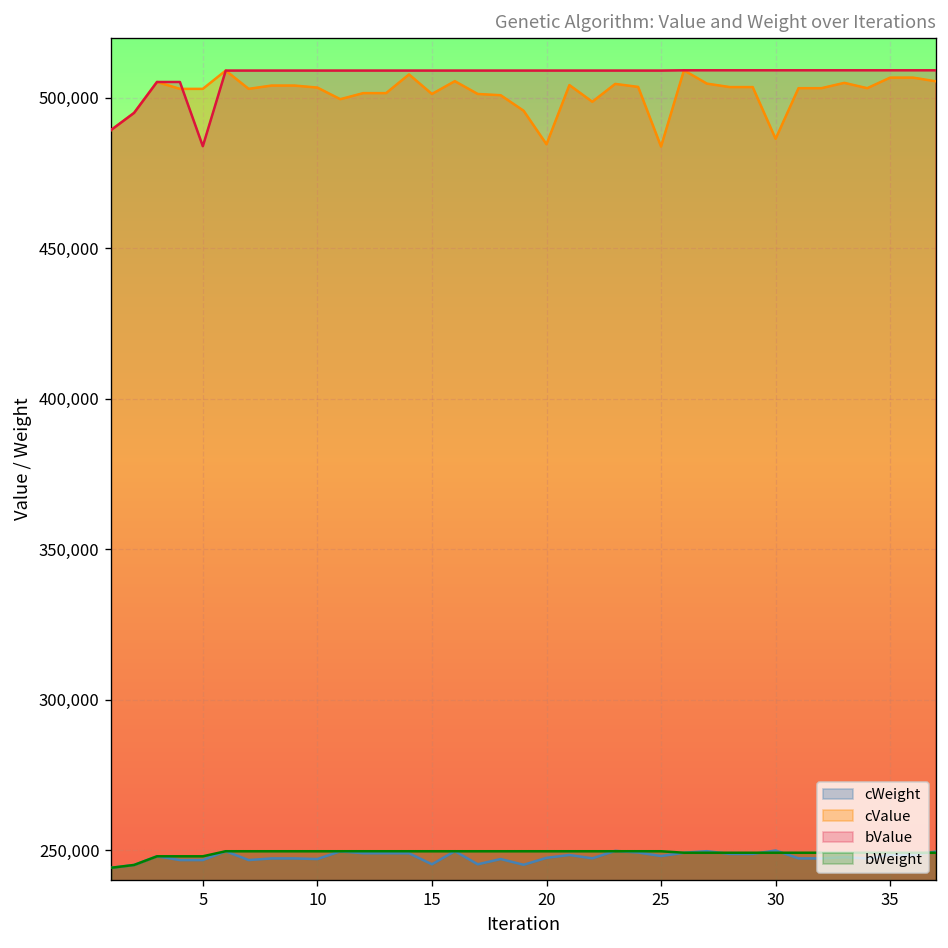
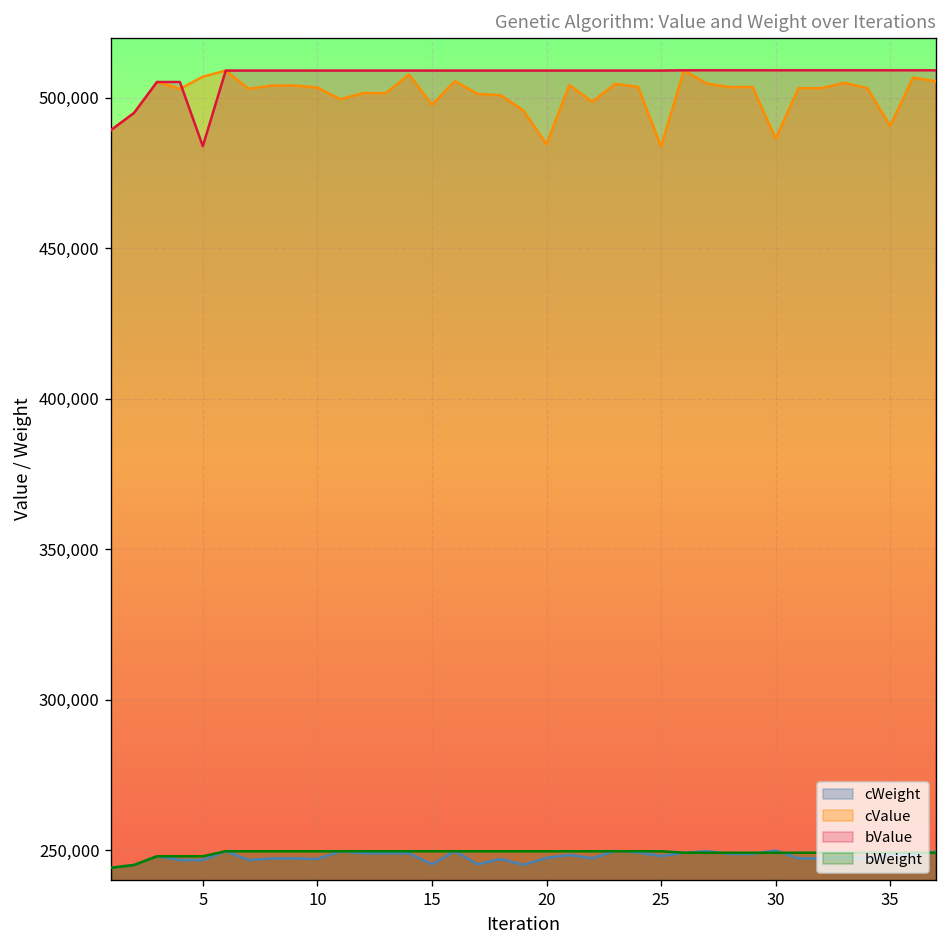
  {
    "cValue": {
-     "5": "503,000",
+     "5": "507,000",
      "10": "503,000",
-     "15": "501,000",
+     "15": "498,000",
      "20": "485,000",
      "25": "484,000",
      "30": "486,000",
-     "35": "507,000"
+     "35": "491,000"
    },
    "bValue": {
      "5": "484,000",
      "10": "509,000",
      "15": "509,000",
      "20": "509,000",
      "25": "509,000",
      "30": "509,000",
      "35": "509,000"
    }
  }
